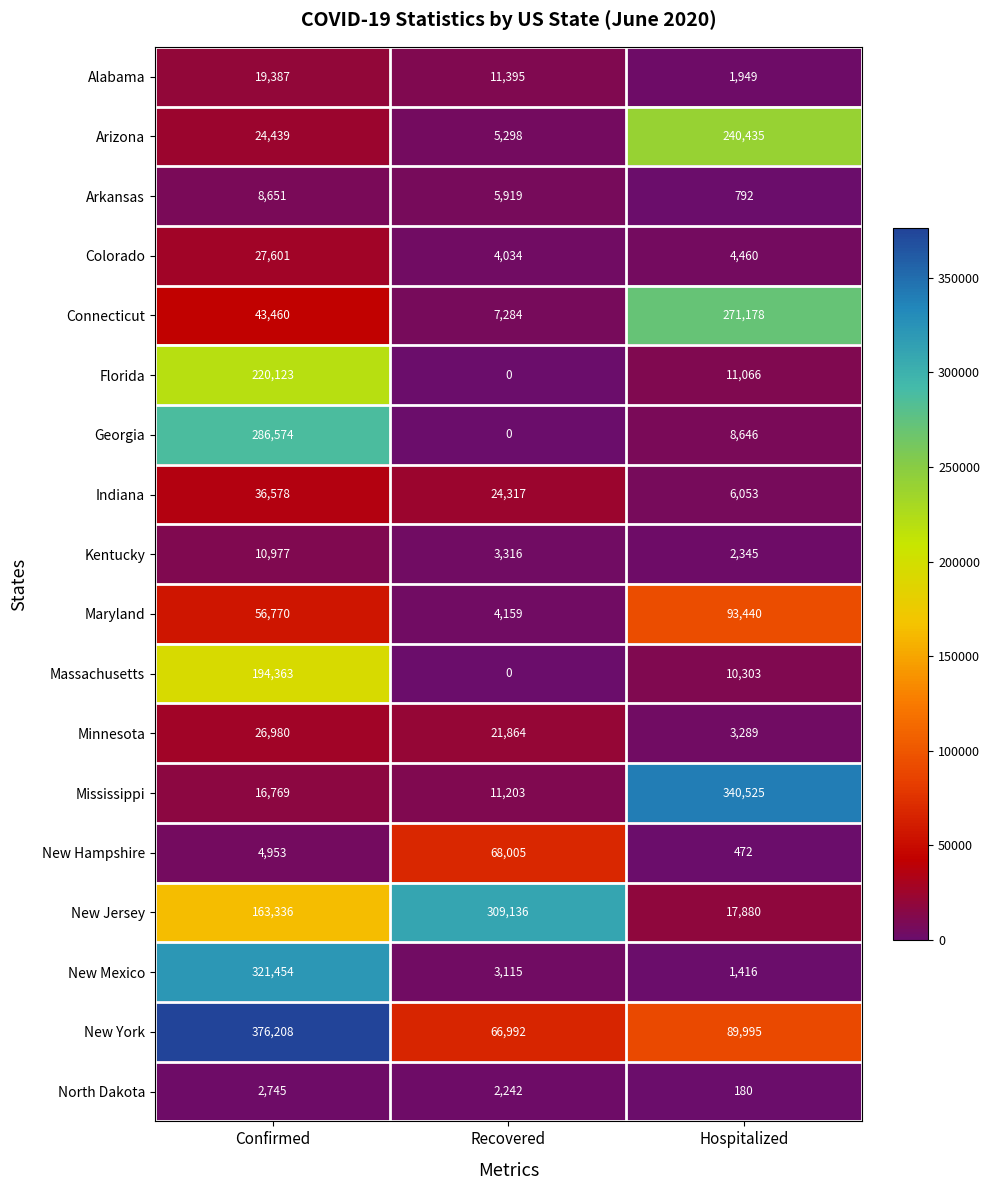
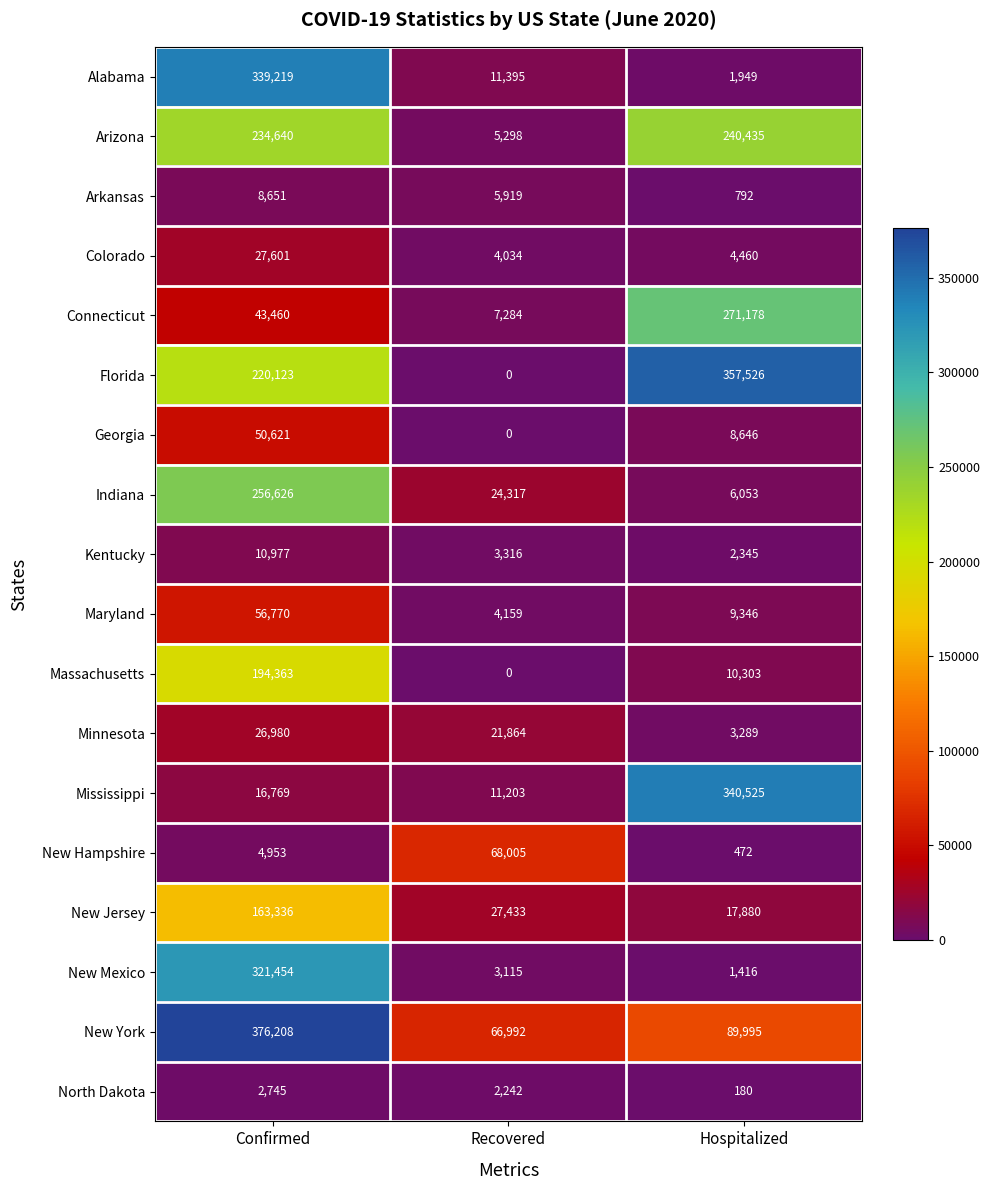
  {
    "Alabama": {
-     "Confirmed": "19,387",
+     "Confirmed": "339,219",
      "Recovered": "11,395",
      "Hospitalized": "1,949"
    },
    "Arizona": {
-     "Confirmed": "24,439",
+     "Confirmed": "234,640",
      "Recovered": "5,298",
      "Hospitalized": "240,435"
    },
    "Arkansas": {
      "Confirmed": "8,651",
      "Recovered": "5,919",
      "Hospitalized": "792"
    },
    "Colorado": {
      "Confirmed": "27,601",
      "Recovered": "4,034",
      "Hospitalized": "4,460"
    },
    "Connecticut": {
      "Confirmed": "43,460",
      "Recovered": "7,284",
      "Hospitalized": "271,178"
    },
    "Florida": {
      "Confirmed": "220,123",
      "Recovered": "0",
-     "Hospitalized": "11,066"
+     "Hospitalized": "357,526"
    },
    "Georgia": {
-     "Confirmed": "286,574",
+     "Confirmed": "50,621",
      "Recovered": "0",
      "Hospitalized": "8,646"
    },
    "Indiana": {
-     "Confirmed": "36,578",
+     "Confirmed": "256,626",
      "Recovered": "24,317",
      "Hospitalized": "6,053"
    },
    "Kentucky": {
      "Confirmed": "10,977",
      "Recovered": "3,316",
      "Hospitalized": "2,345"
    },
    "Maryland": {
      "Confirmed": "56,770",
      "Recovered": "4,159",
-     "Hospitalized": "93,440"
+     "Hospitalized": "9,346"
    },
    "Massachusetts": {
      "Confirmed": "194,363",
      "Recovered": "0",
      "Hospitalized": "10,303"
    },
    "Minnesota": {
      "Confirmed": "26,980",
      "Recovered": "21,864",
      "Hospitalized": "3,289"
    },
    "Mississippi": {
      "Confirmed": "16,769",
      "Recovered": "11,203",
      "Hospitalized": "340,525"
    },
    "New Hampshire": {
      "Confirmed": "4,953",
      "Recovered": "68,005",
      "Hospitalized": "472"
    },
    "New Jersey": {
      "Confirmed": "163,336",
-     "Recovered": "309,136",
+     "Recovered": "27,433",
      "Hospitalized": "17,880"
    },
    "New Mexico": {
      "Confirmed": "321,454",
      "Recovered": "3,115",
      "Hospitalized": "1,416"
    },
    "New York": {
      "Confirmed": "376,208",
      "Recovered": "66,992",
      "Hospitalized": "89,995"
    },
    "North Dakota": {
      "Confirmed": "2,745",
      "Recovered": "2,242",
      "Hospitalized": "180"
    }
  }
